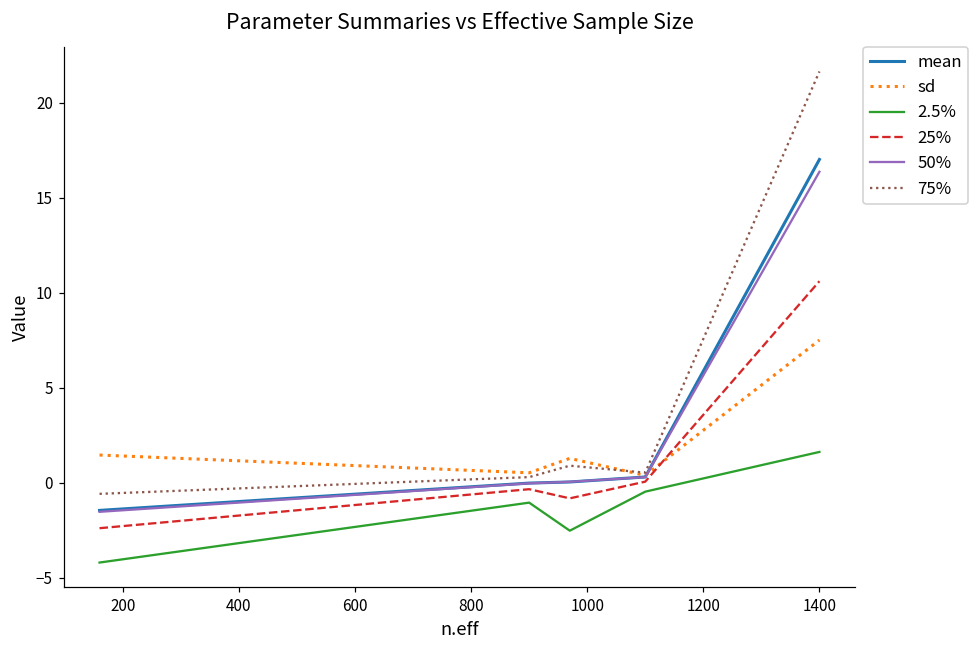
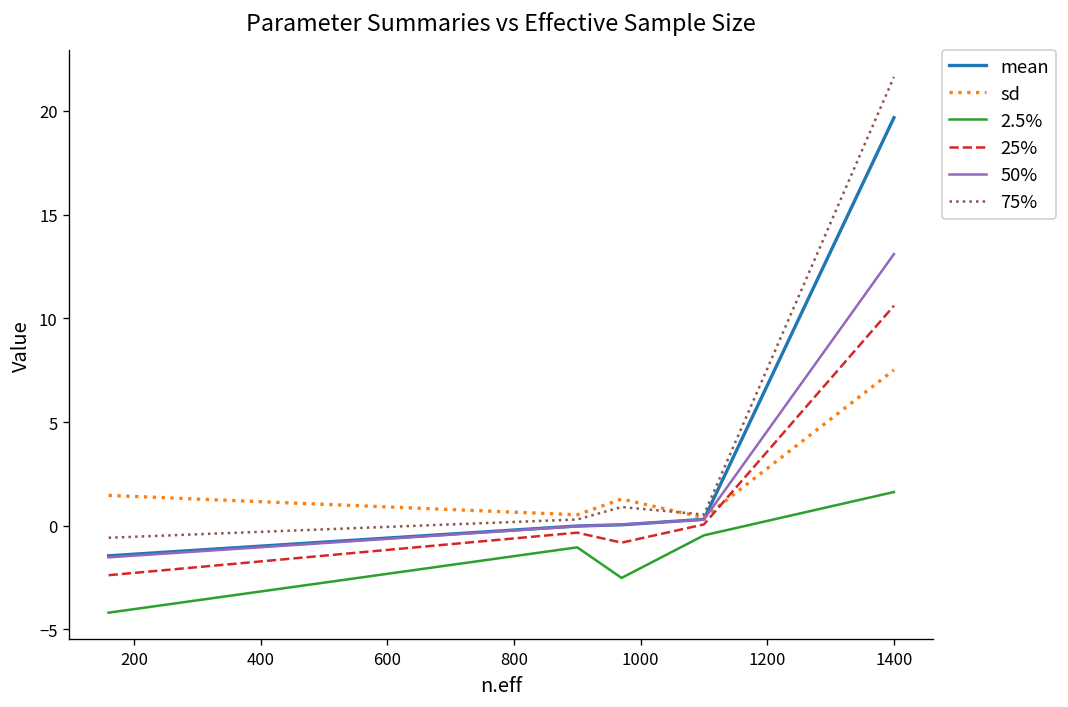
  {
    "mean": {
-     "1400": 17.0
+     "1400": 19.7
    },
    "sd": {
      "1400": 7.5
    },
    "2.5%": {
      "1400": 1.6
    },
    "25%": {
      "1400": 10.6
    },
    "50%": {
-     "1400": 16.4
+     "1400": 13.1
    },
    "75%": {
      "1400": 21.6
    }
  }
